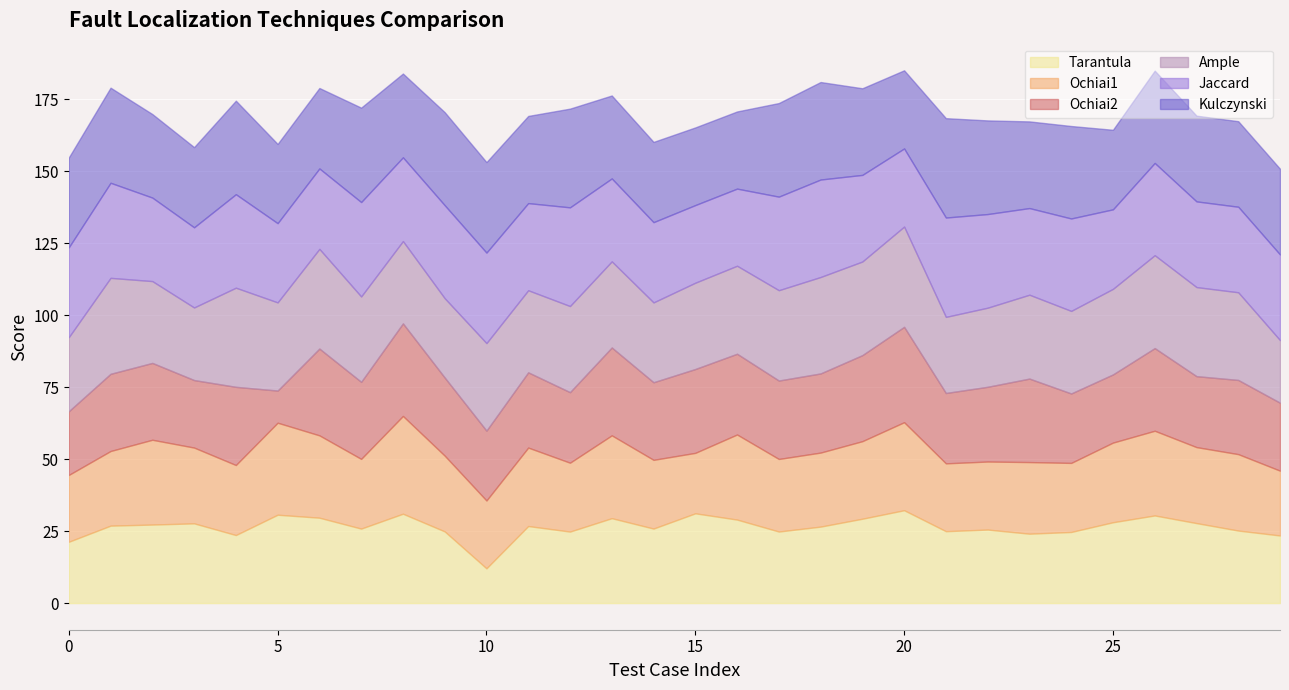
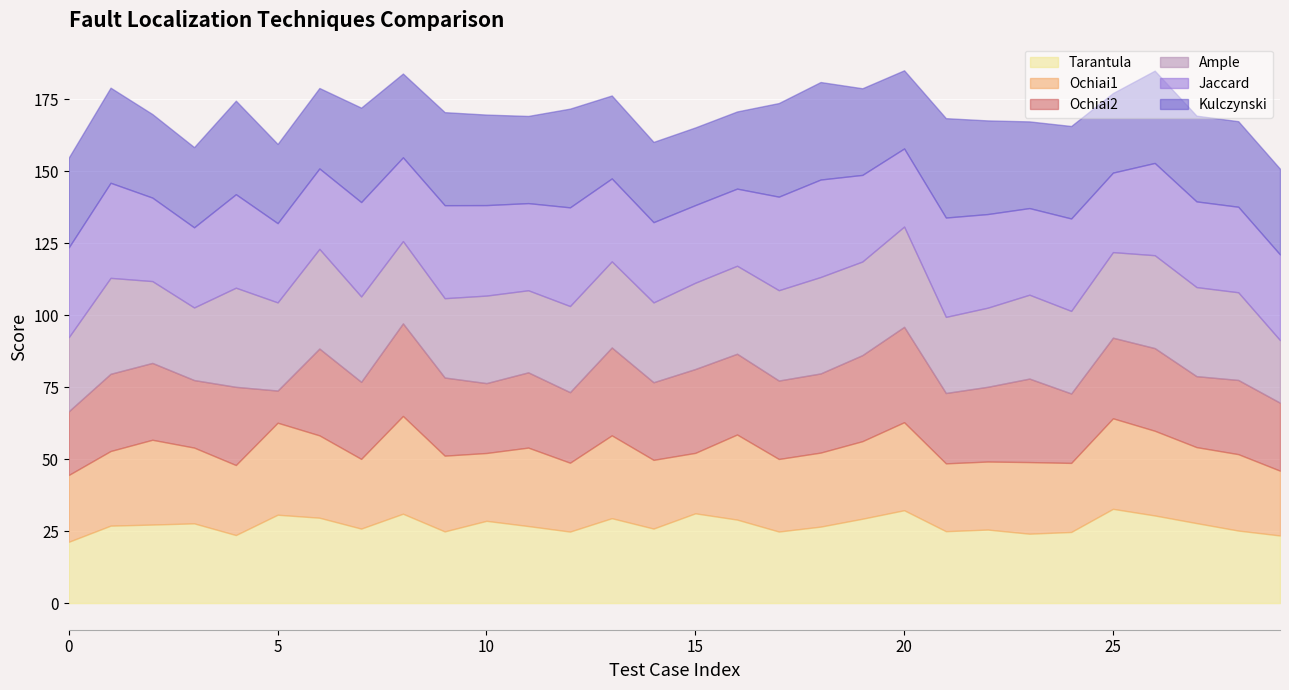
  {
    "Tarantula": {
      "0": 21,
      "5": 31,
-     "10": 12,
+     "10": 29,
      "15": 31,
      "20": 32,
-     "25": 28
+     "25": 33
    },
    "Ochiai1": {
      "0": 23,
      "5": 32,
      "10": 24,
      "15": 21,
      "20": 31,
-     "25": 28
+     "25": 31
    },
    "Ochiai2": {
      "0": 22,
      "5": 11,
      "10": 24,
      "15": 29,
      "20": 33,
-     "25": 24
+     "25": 28
    }
  }
